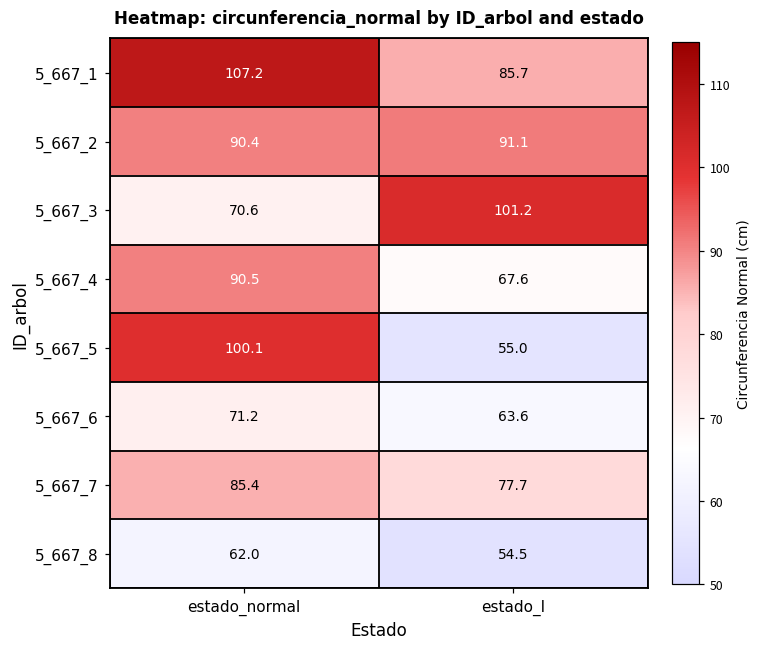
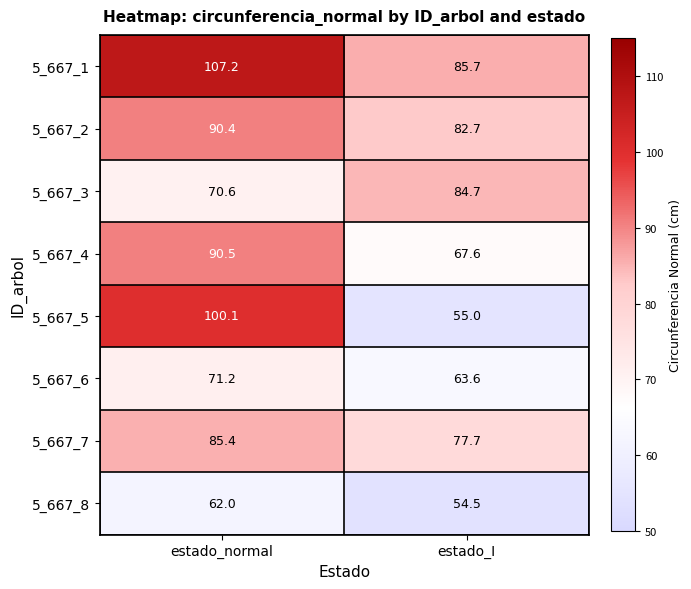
  {
    "5_667_1": {
      "estado_normal": 107.2,
      "estado_I": 85.7
    },
    "5_667_2": {
      "estado_normal": 90.4,
-     "estado_I": 91.1
+     "estado_I": 82.7
    },
    "5_667_3": {
      "estado_normal": 70.6,
-     "estado_I": 101.2
+     "estado_I": 84.7
    },
    "5_667_4": {
      "estado_normal": 90.5,
      "estado_I": 67.6
    },
    "5_667_5": {
      "estado_normal": 100.1,
      "estado_I": 55.0
    },
    "5_667_6": {
      "estado_normal": 71.2,
      "estado_I": 63.6
    },
    "5_667_7": {
      "estado_normal": 85.4,
      "estado_I": 77.7
    },
    "5_667_8": {
      "estado_normal": 62.0,
      "estado_I": 54.5
    }
  }
